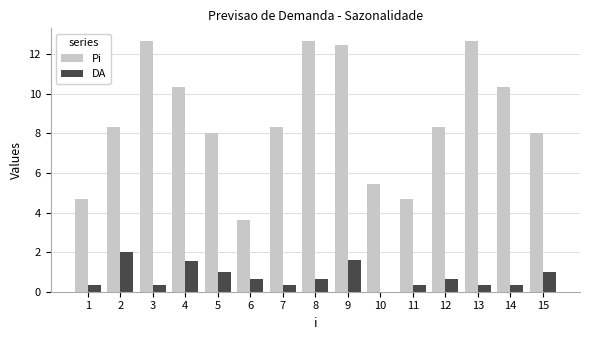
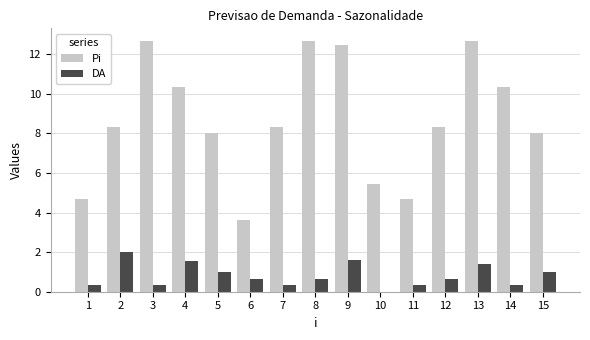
  {
    "Pi": {
      "1": 4.7,
      "2": 8.3,
      "3": 12.7,
      "4": 10.3,
      "5": 8.0,
      "6": 3.6,
      "7": 8.3,
      "8": 12.7,
      "9": 12.5,
      "10": 5.4,
      "11": 4.7,
      "12": 8.3,
      "13": 12.7,
      "14": 10.3,
      "15": 8.0
    },
    "DA": {
      "1": 0.3,
      "2": 2.0,
      "3": 0.3,
      "4": 1.6,
      "5": 1.0,
      "6": 0.7,
      "7": 0.3,
      "8": 0.7,
      "9": 1.6,
      "11": 0.3,
      "12": 0.7,
-     "13": 0.3,
+     "13": 1.4,
      "14": 0.3,
      "15": 1.0
    }
  }
